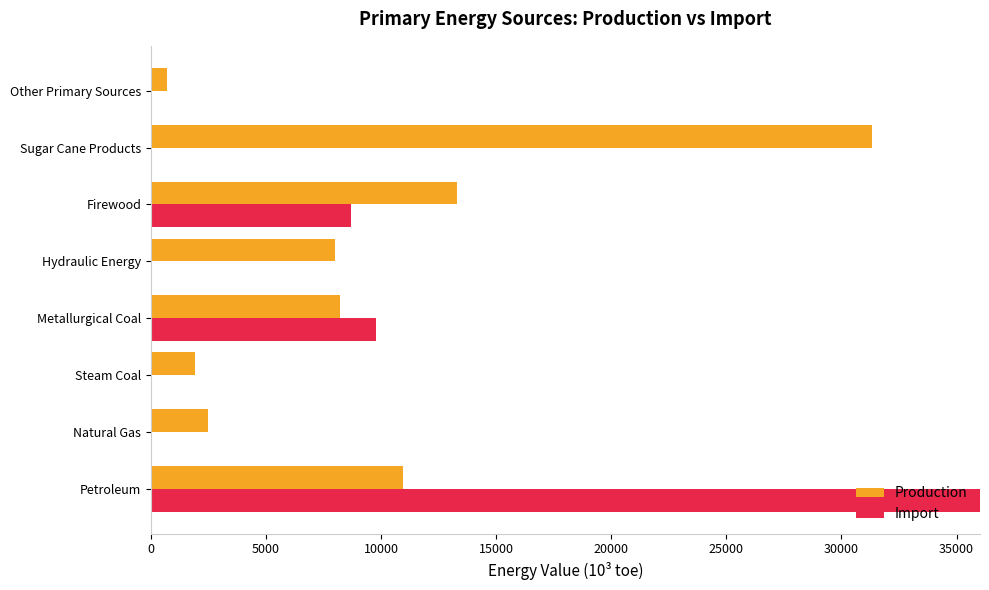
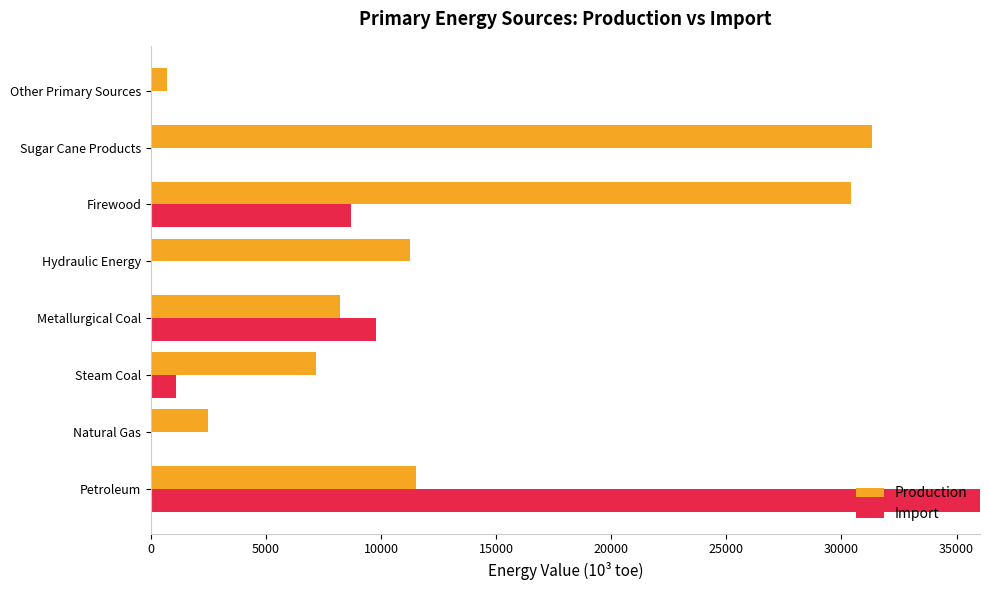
  {
    "Production": {
      "Other Primary Sources": 700,
      "Sugar Cane Products": 31300,
-     "Firewood": 13300,
-     "Hydraulic Energy": 8000,
+     "Firewood": 30400,
+     "Hydraulic Energy": 11200,
      "Metallurgical Coal": 8200,
-     "Steam Coal": 1900,
+     "Steam Coal": 7200,
      "Natural Gas": 2500,
-     "Petroleum": 10900
+     "Petroleum": 11500
    },
    "Import": {
      "Other Primary Sources": 0,
      "Sugar Cane Products": 0,
      "Firewood": 8700,
      "Hydraulic Energy": 0,
      "Metallurgical Coal": 9800,
-     "Steam Coal": 0,
+     "Steam Coal": 1100,
      "Natural Gas": 0
    }
  }
